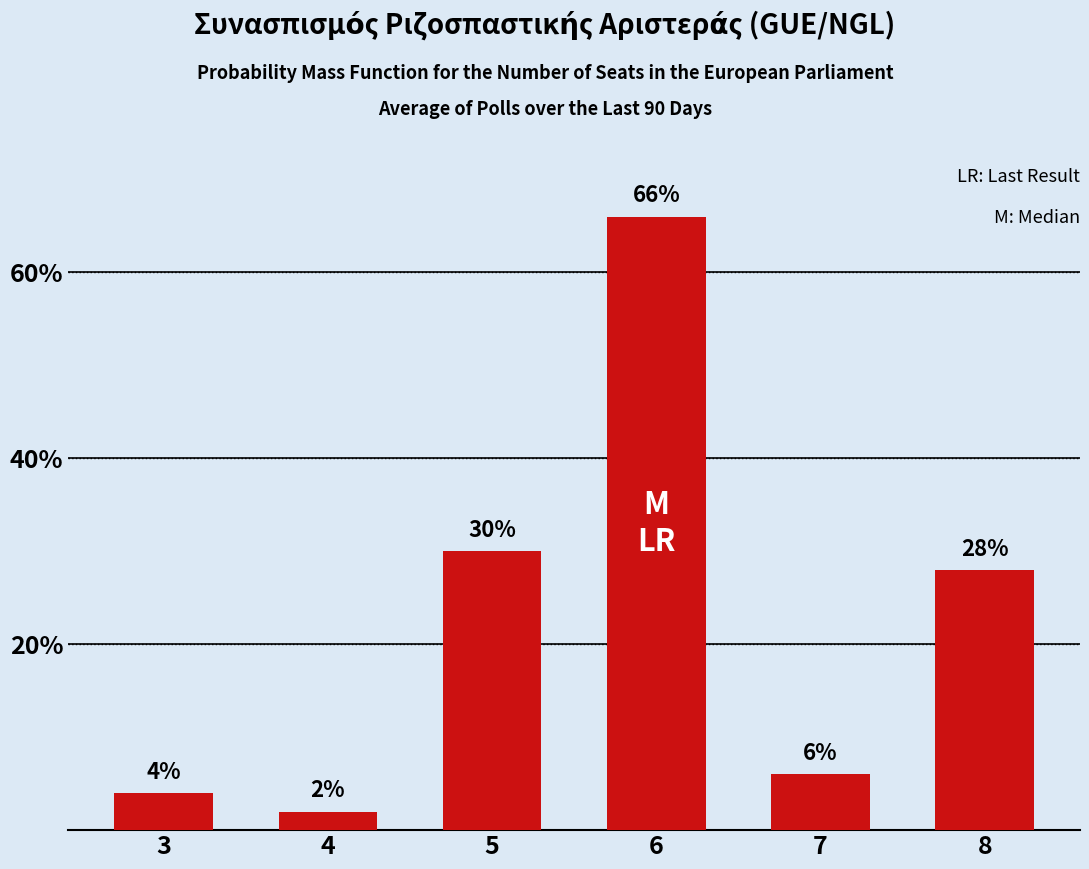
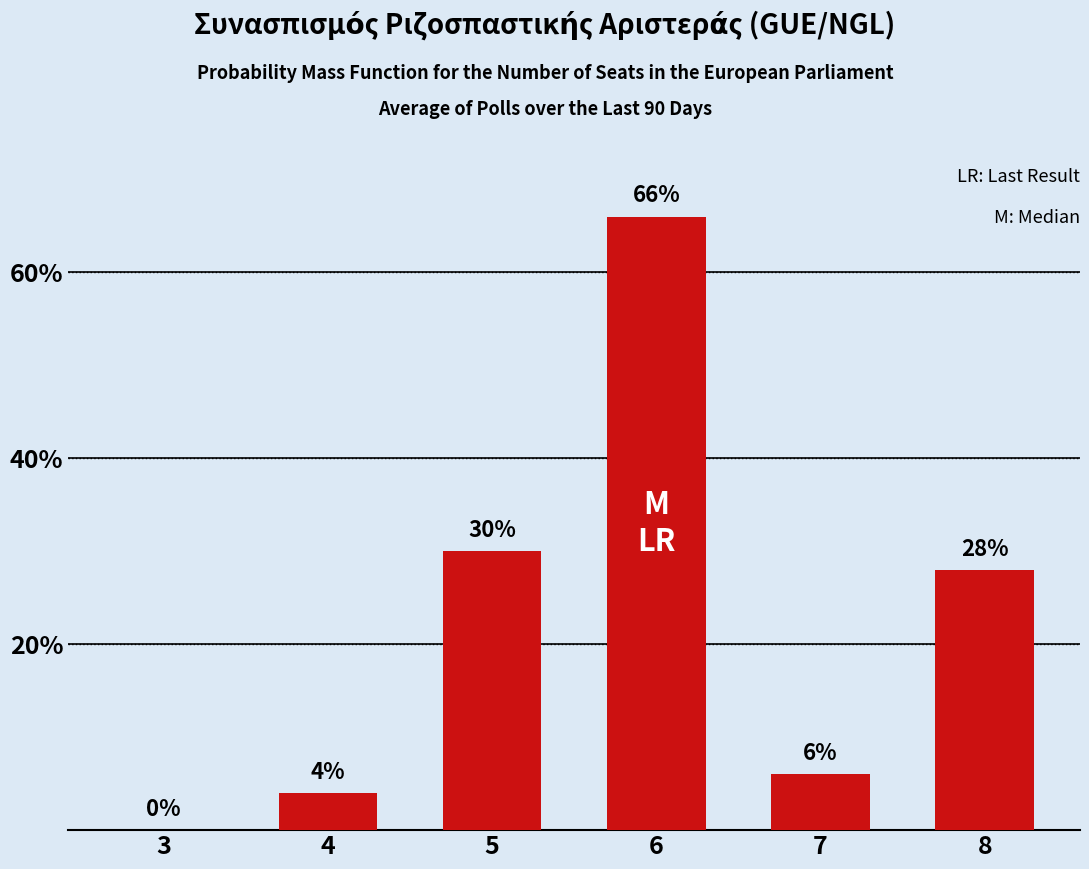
  {
-   "3": "4%",
-   "4": "2%",
+   "3": "0%",
+   "4": "4%",
    "5": "30%",
    "6": "66%",
    "7": "6%",
    "8": "28%"
  }
